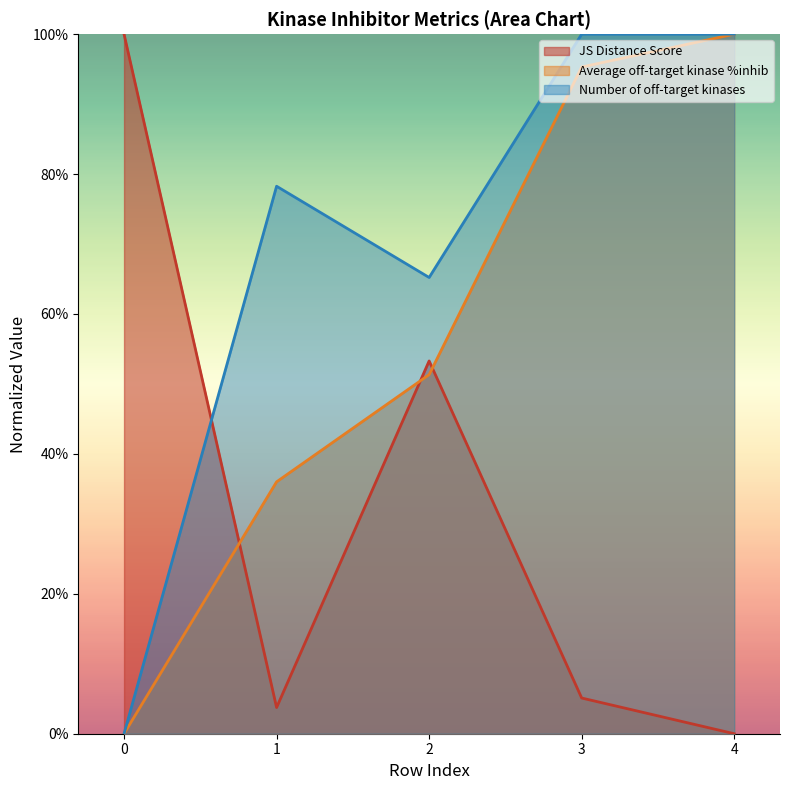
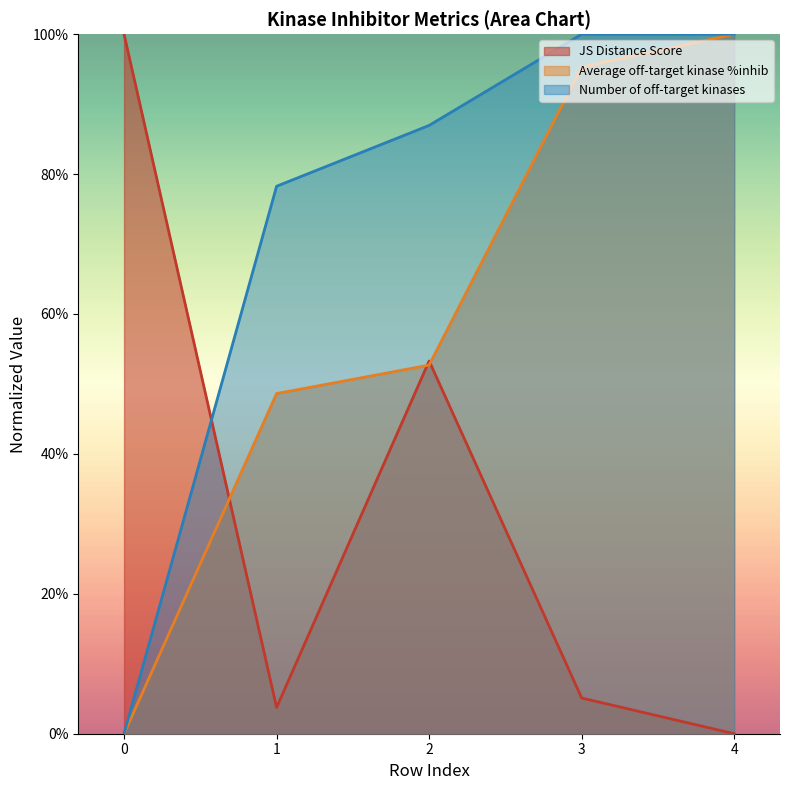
  {
    "JS Distance Score": {
      "0": "100%",
      "1": "4%",
      "2": "53%",
      "3": "5%",
      "4": "0%"
    },
    "Average off-target kinase %inhib": {
-     "1": "36%",
-     "2": "51%"
+     "1": "49%",
+     "2": "53%"
    },
    "Number of off-target kinases": {
      "1": "78%",
-     "2": "65%",
+     "2": "87%",
      "3": "100%"
    }
  }
